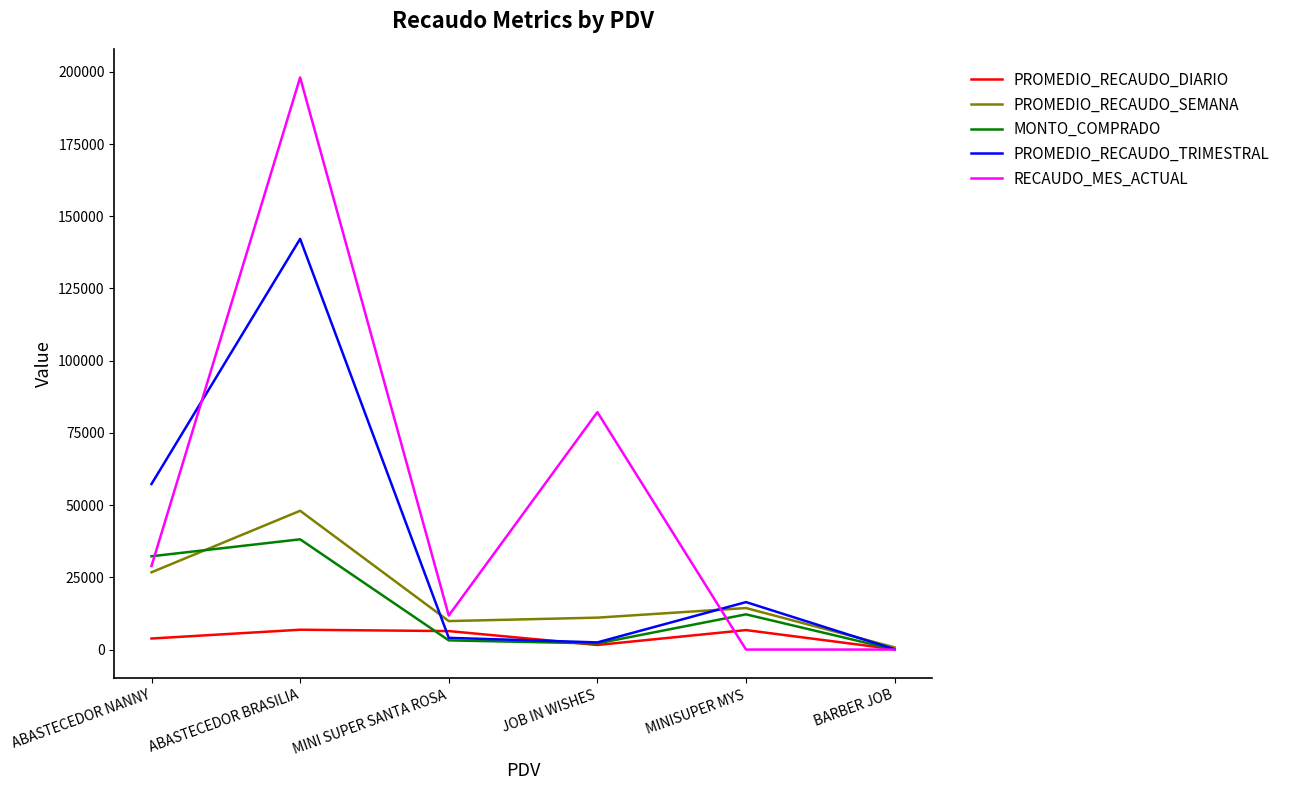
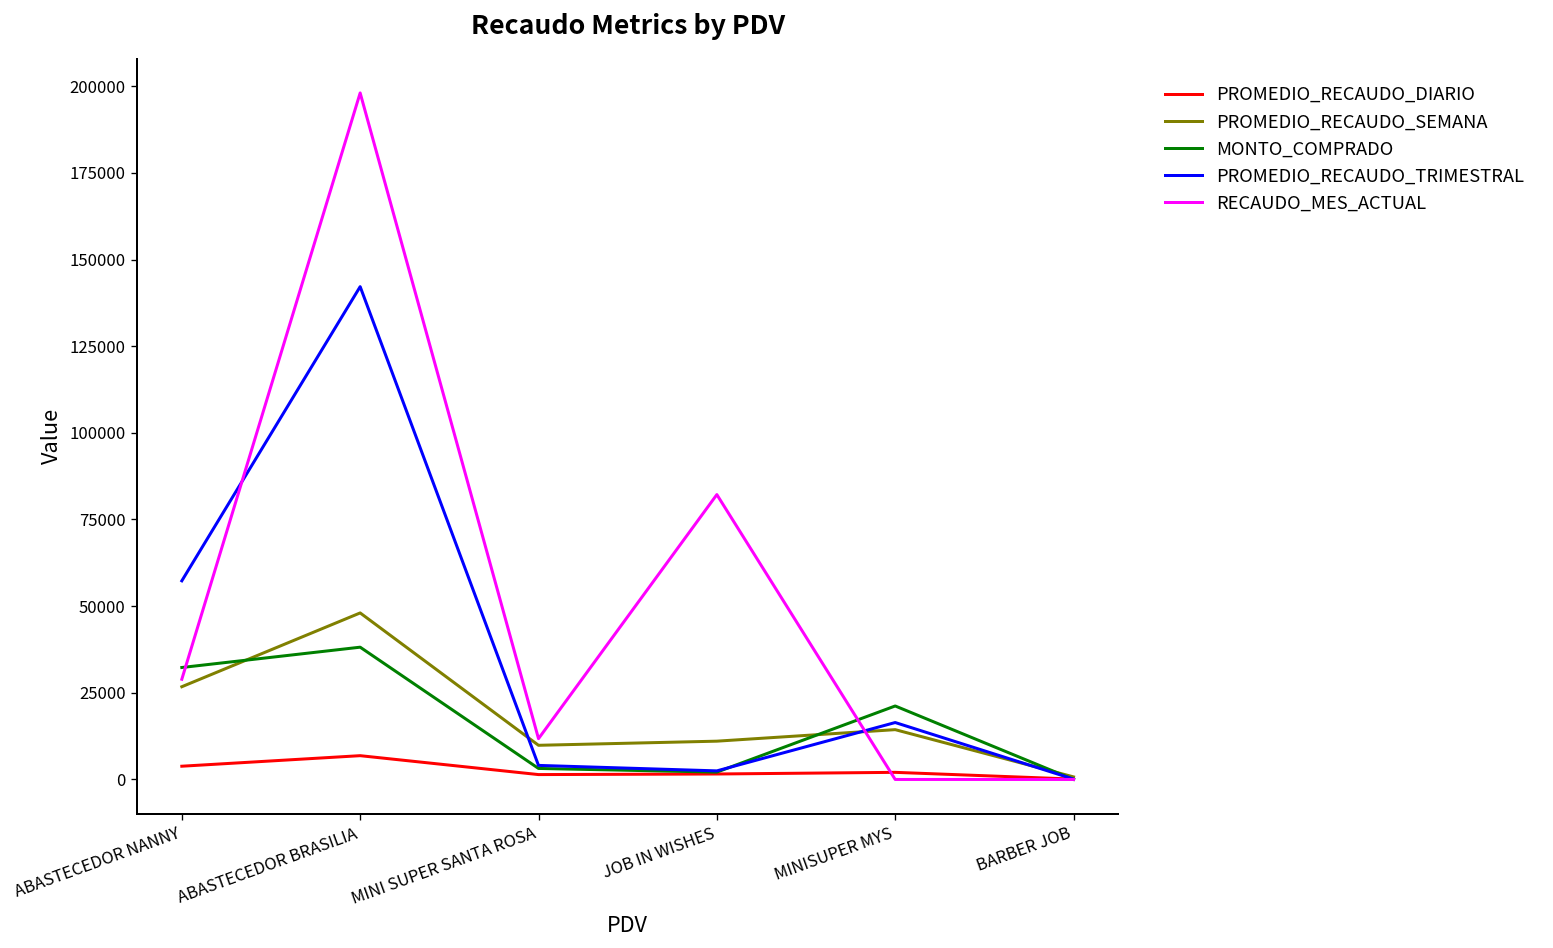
  {
    "PROMEDIO_RECAUDO_DIARIO": {
      "ABASTECEDOR NANNY": 4000,
      "ABASTECEDOR BRASILIA": 7000,
-     "MINI SUPER SANTA ROSA": 6000,
-     "MINISUPER MYS": 7000
+     "MINI SUPER SANTA ROSA": 1000,
+     "MINISUPER MYS": 2000
    },
    "PROMEDIO_RECAUDO_SEMANA": {
      "ABASTECEDOR NANNY": 27000,
      "ABASTECEDOR BRASILIA": 48000,
      "MINI SUPER SANTA ROSA": 10000,
      "JOB IN WISHES": 11000,
      "MINISUPER MYS": 14000
    },
    "MONTO_COMPRADO": {
      "ABASTECEDOR NANNY": 32000,
      "ABASTECEDOR BRASILIA": 38000,
      "MINI SUPER SANTA ROSA": 3000,
-     "MINISUPER MYS": 12000
+     "MINISUPER MYS": 21000
    },
    "PROMEDIO_RECAUDO_TRIMESTRAL": {
      "ABASTECEDOR NANNY": 57000,
      "ABASTECEDOR BRASILIA": 142000,
      "MINI SUPER SANTA ROSA": 4000,
      "MINISUPER MYS": 16000
    },
    "RECAUDO_MES_ACTUAL": {
      "ABASTECEDOR NANNY": 29000,
      "ABASTECEDOR BRASILIA": 198000,
      "MINI SUPER SANTA ROSA": 12000,
      "JOB IN WISHES": 82000,
      "MINISUPER MYS": 0
    }
  }
